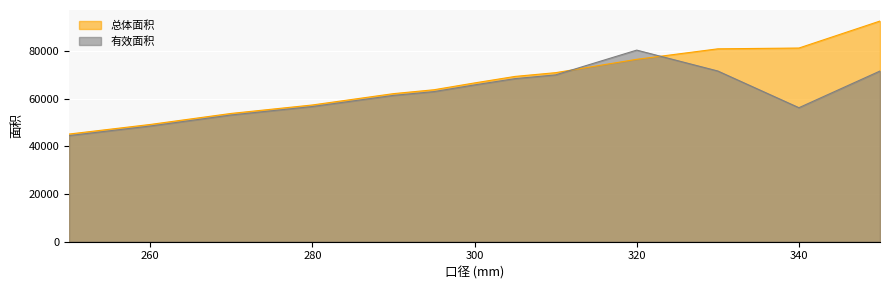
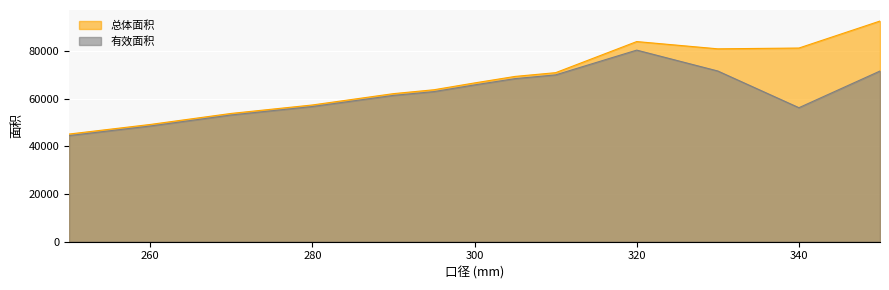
  {
    "总体面积": {
-     "320": 77000,
+     "320": 84000,
      "340": 81000
    },
    "有效面积": {
      "320": 80000,
      "340": 56000
    }
  }
